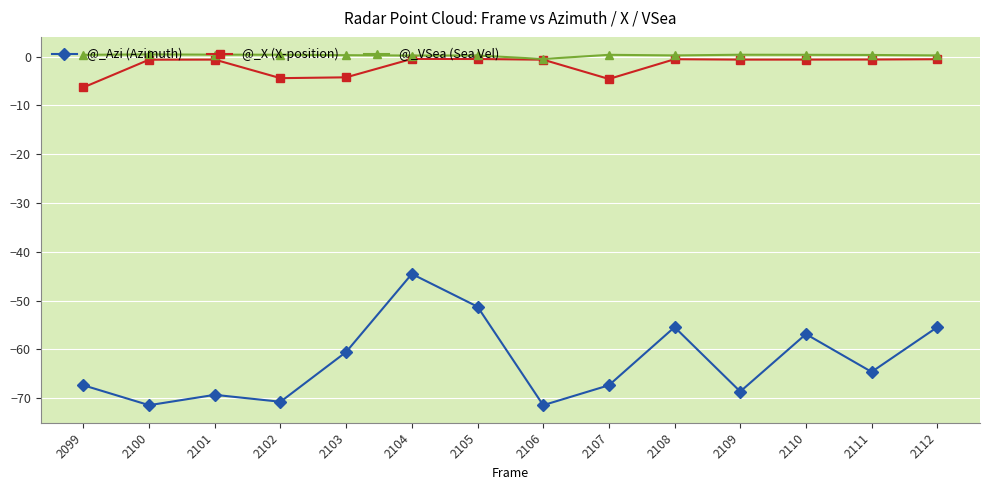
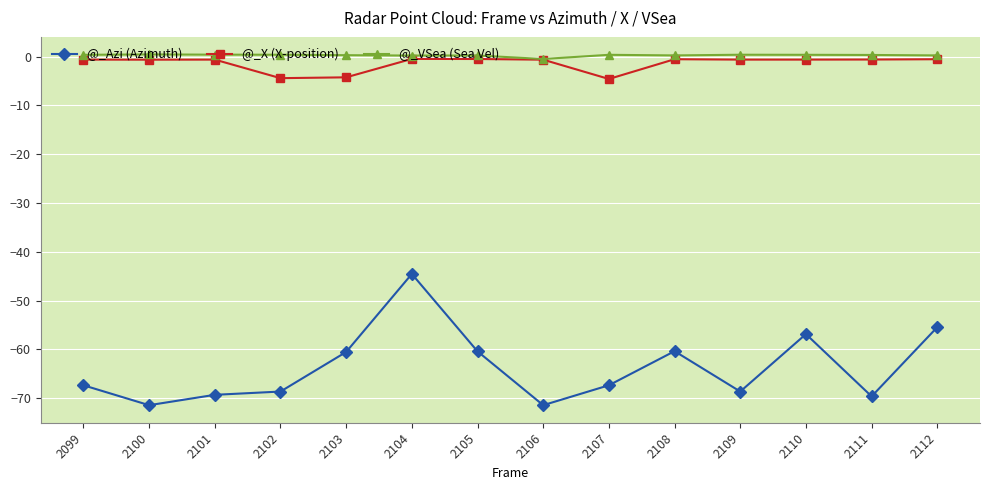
  {
    "@_Azi (Azimuth)": {
      "2099": -67,
      "2100": -71,
      "2101": -69,
-     "2102": -71,
+     "2102": -69,
      "2103": -61,
      "2104": -45,
-     "2105": -51,
+     "2105": -60,
      "2106": -71,
      "2107": -67,
-     "2108": -55,
+     "2108": -60,
      "2109": -69,
      "2110": -57,
-     "2111": -65,
+     "2111": -70,
      "2112": -55
    },
    "@_X (X-position)": {
-     "2099": -6,
+     "2099": -1,
      "2100": -1,
      "2101": -1,
      "2102": -4,
      "2103": -4,
      "2104": 0,
      "2105": 0,
      "2107": -5,
      "2108": -1,
      "2109": -1,
      "2110": -1,
      "2111": -1,
      "2112": -1
    },
    "@_VSea (Sea Vel)": {
      "2099": 0,
      "2100": 0,
      "2101": 0,
      "2102": 0,
      "2103": 0,
      "2104": 0,
      "2105": 0,
      "2107": 0,
      "2108": 0,
      "2109": 0,
      "2110": 0,
      "2111": 0,
      "2112": 0
    }
  }
